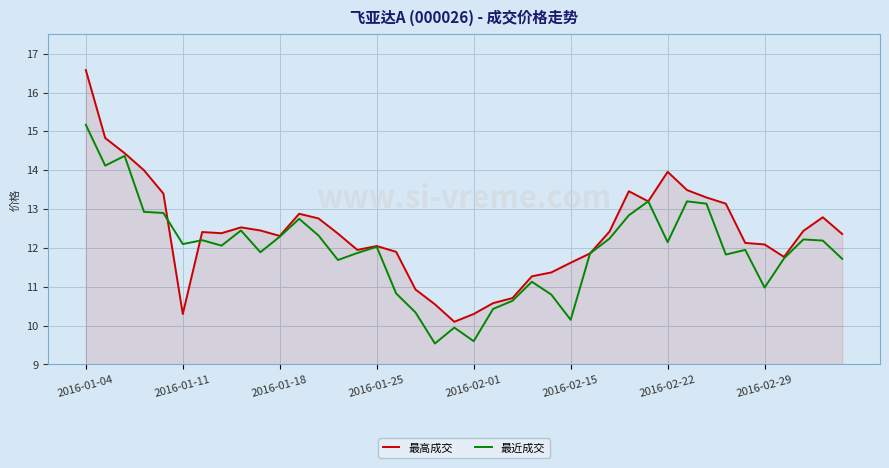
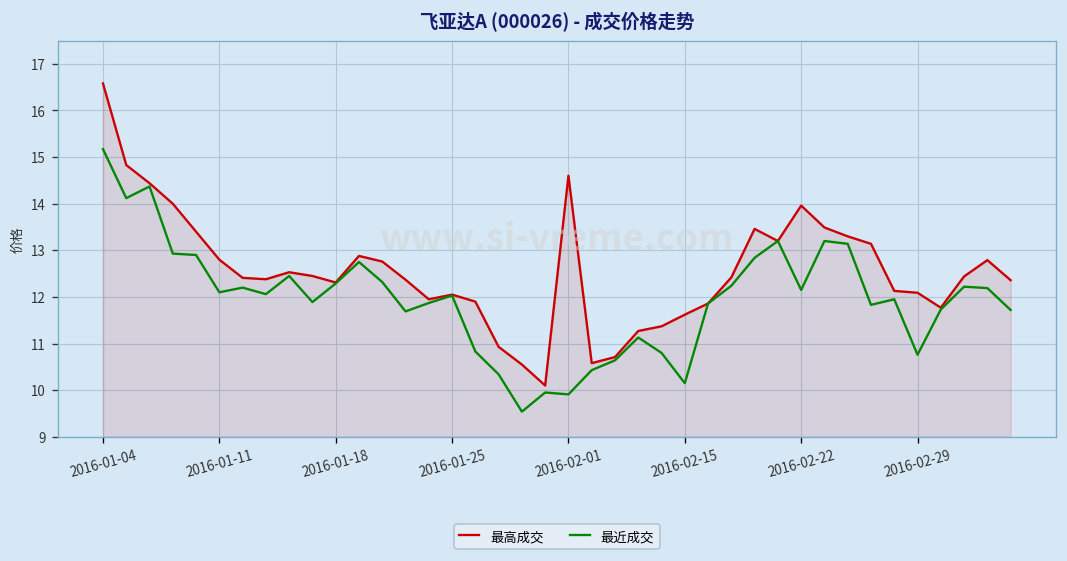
  {
    "最高成交": {
      "2016-01-04": 16.6,
-     "2016-01-11": 10.3,
-     "2016-02-01": 10.3,
+     "2016-01-11": 12.8,
+     "2016-02-01": 14.6,
      "2016-02-15": 11.6,
      "2016-02-22": 14.0,
      "2016-02-29": 12.1
    },
    "最近成交": {
      "2016-01-04": 15.2,
      "2016-01-11": 12.1,
-     "2016-02-01": 9.6,
+     "2016-02-01": 9.9,
      "2016-02-15": 10.2,
      "2016-02-22": 12.2,
-     "2016-02-29": 11.0
+     "2016-02-29": 10.8
    }
  }
